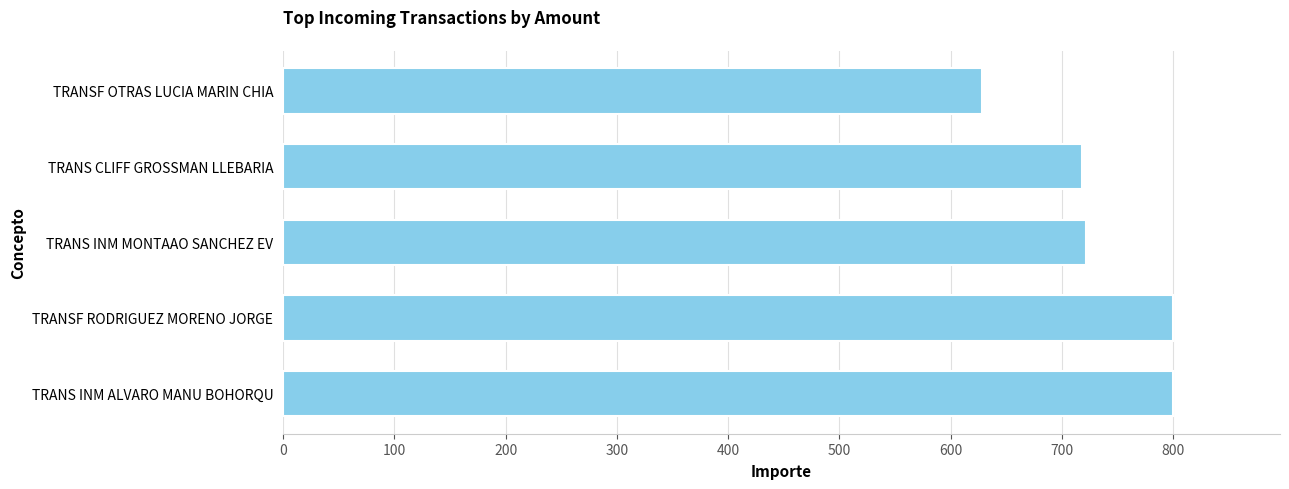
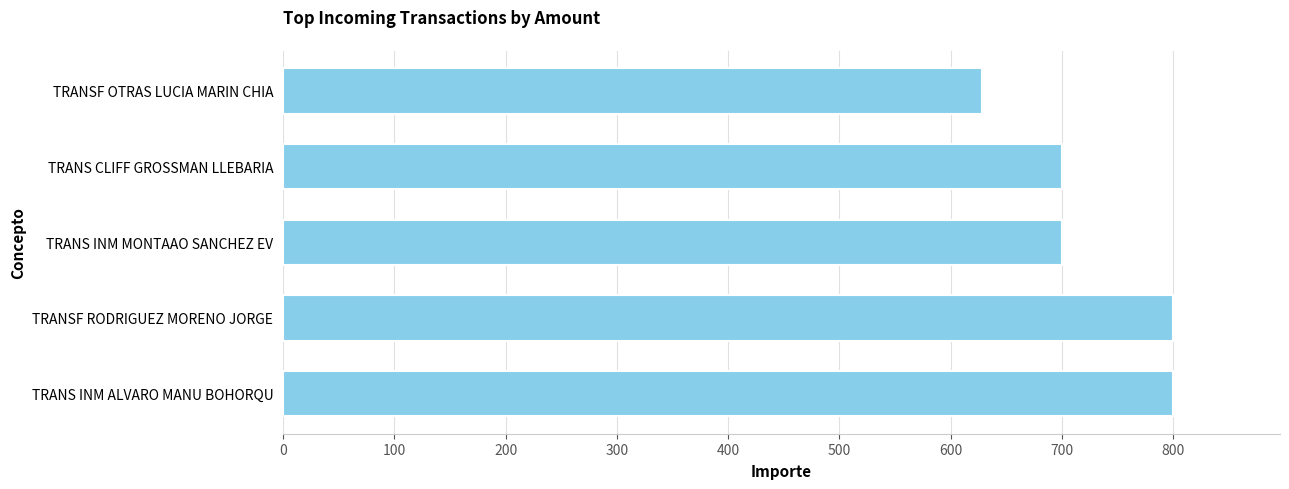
  {
    "TRANSF OTRAS LUCIA MARIN CHIA": 628,
-   "TRANS CLIFF GROSSMAN LLEBARIA": 718,
-   "TRANS INM MONTAAO SANCHEZ EV": 722,
+   "TRANS CLIFF GROSSMAN LLEBARIA": 700,
+   "TRANS INM MONTAAO SANCHEZ EV": 700,
    "TRANSF RODRIGUEZ MORENO JORGE": 800,
    "TRANS INM ALVARO MANU BOHORQU": 800
  }
